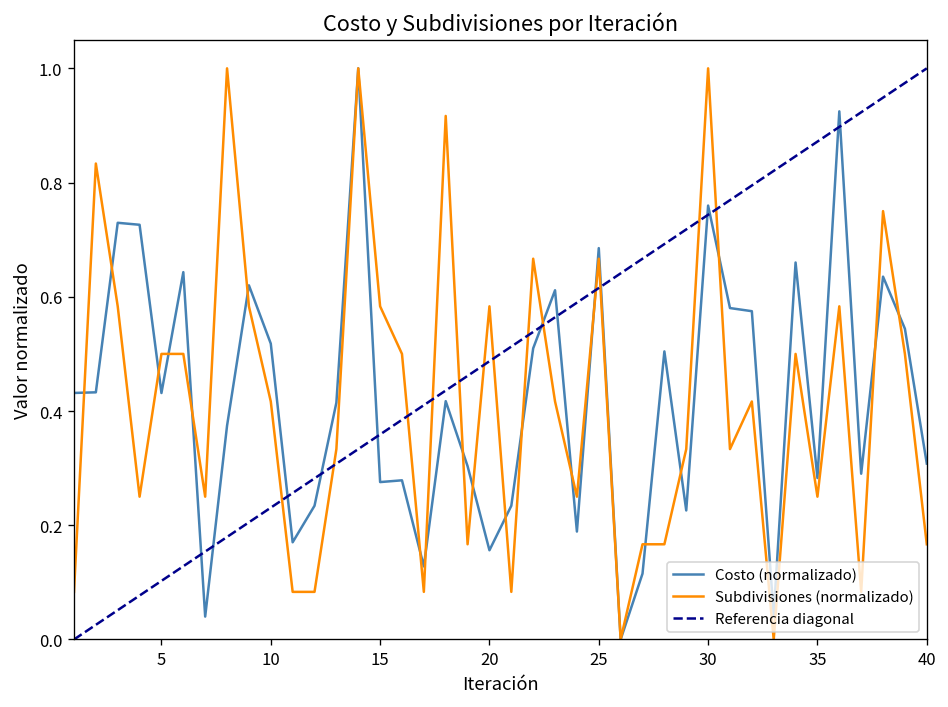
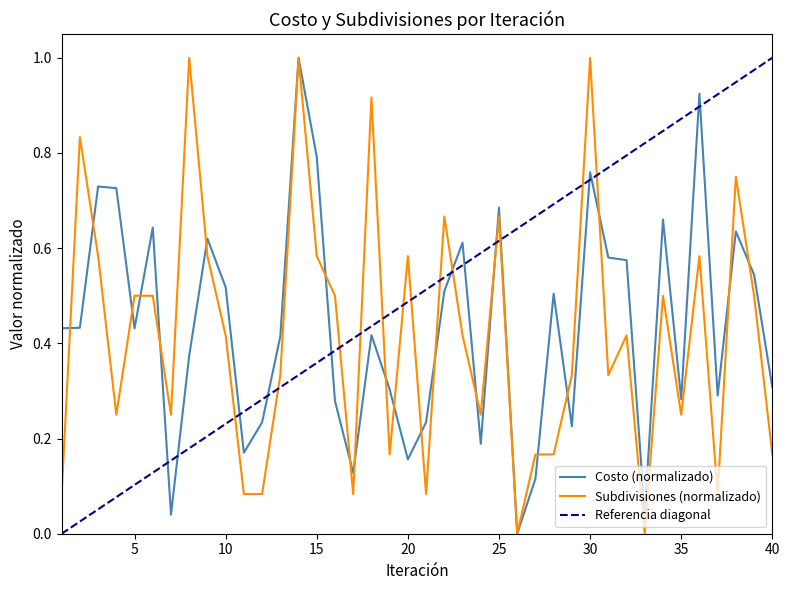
  {
    "Costo (normalizado)": {
      "5": 0.43,
      "10": 0.52,
-     "15": 0.28,
+     "15": 0.79,
      "20": 0.16,
      "25": 0.69,
      "30": 0.76,
      "35": 0.28,
      "40": 0.31
    },
    "Subdivisiones (normalizado)": {
      "5": 0.50,
      "10": 0.42,
      "15": 0.58,
      "20": 0.58,
      "25": 0.67,
      "30": 1.00,
      "35": 0.25,
      "40": 0.17
    },
    "Referencia diagonal": {
      "40": 1.00
    }
  }
